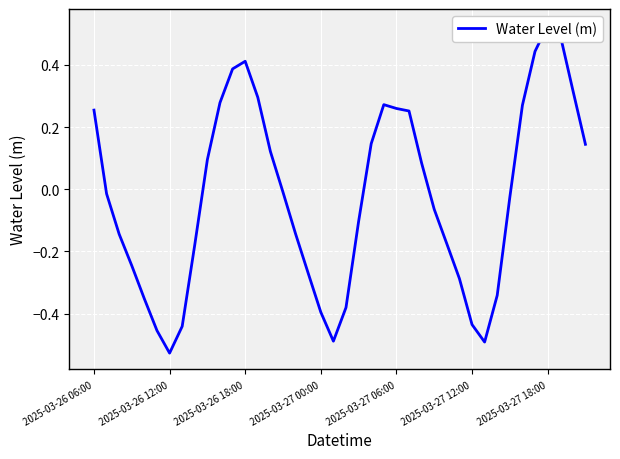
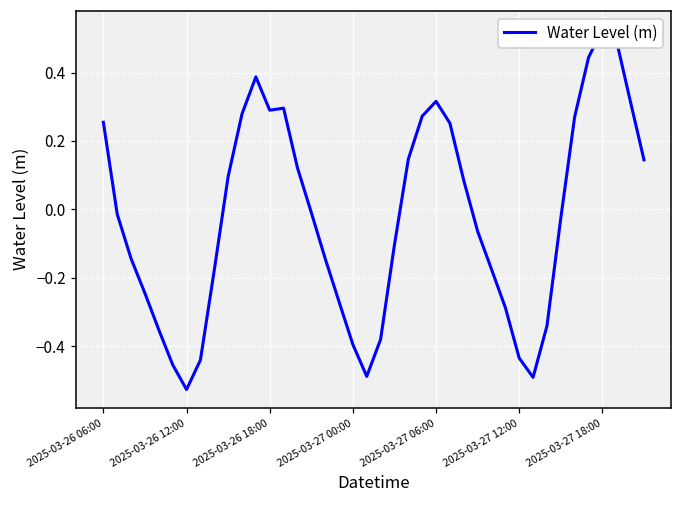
  {
    "2025-03-26 06:00": 0.25,
    "2025-03-26 12:00": -0.53,
-   "2025-03-26 18:00": 0.41,
+   "2025-03-26 18:00": 0.29,
    "2025-03-27 00:00": -0.40,
-   "2025-03-27 06:00": 0.26,
+   "2025-03-27 06:00": 0.32,
    "2025-03-27 12:00": -0.44
  }
